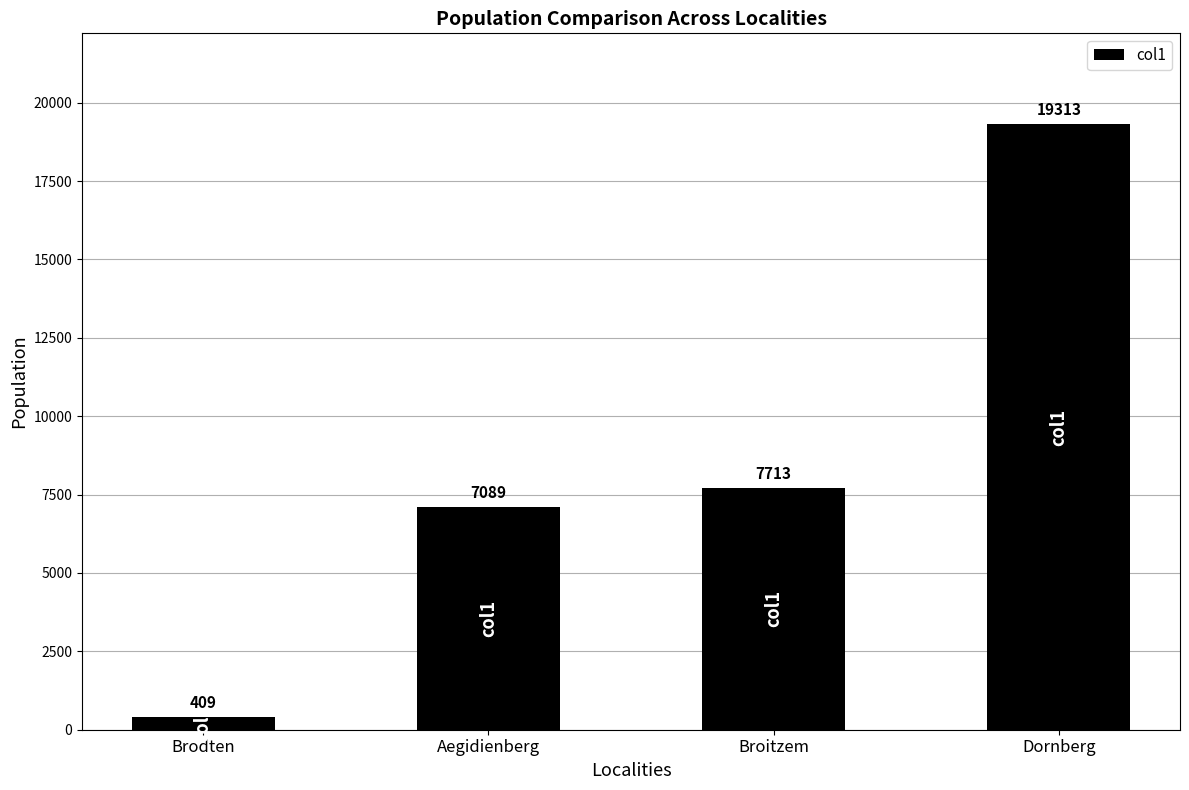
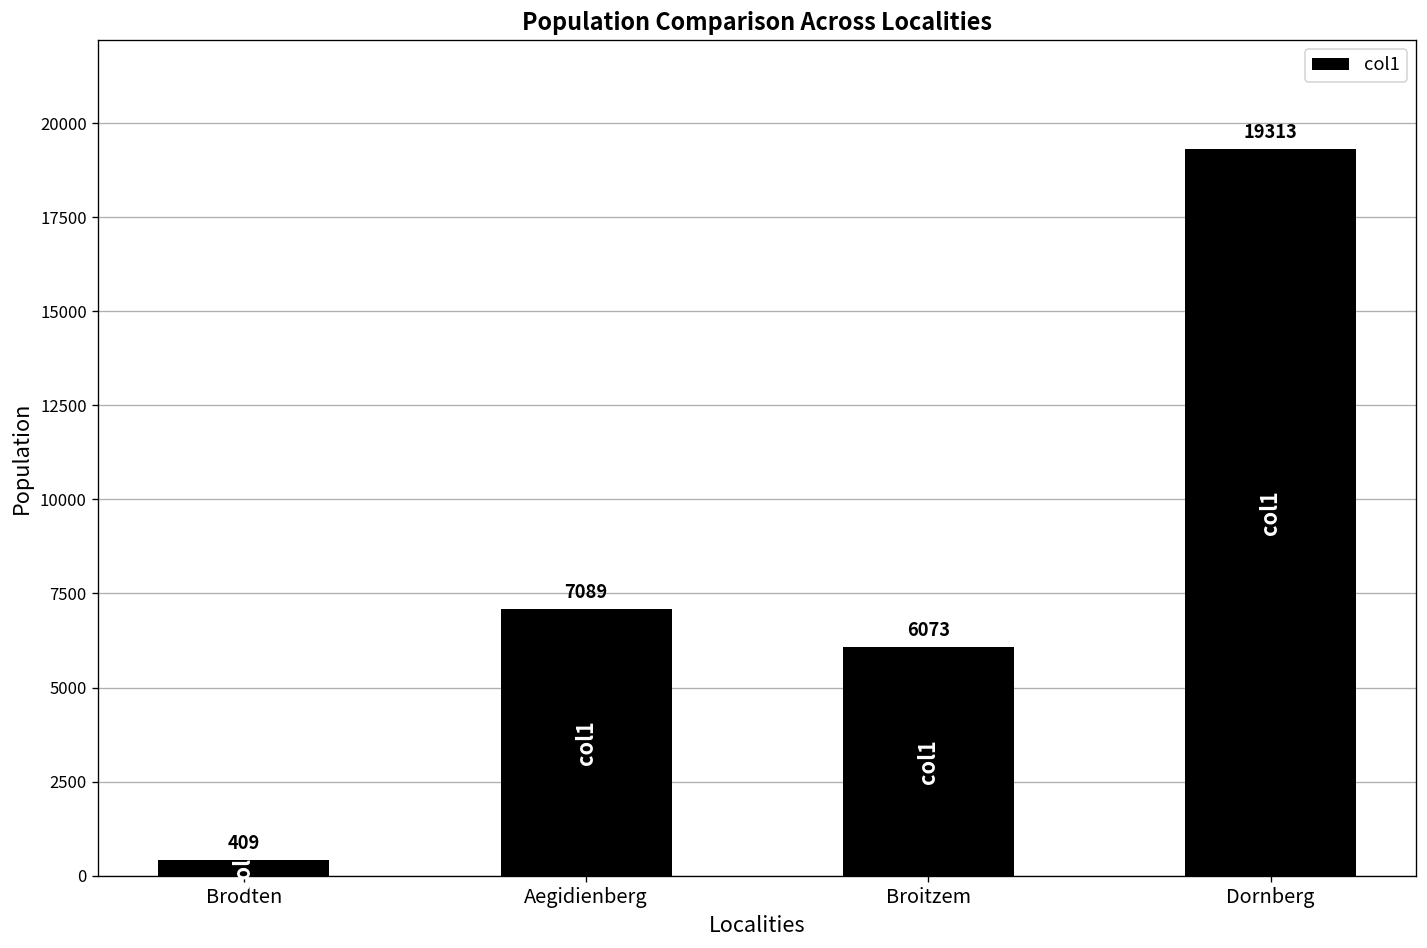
  {
    "Brodten": 409,
    "Aegidienberg": 7089,
-   "Broitzem": 7713,
+   "Broitzem": 6073,
    "Dornberg": 19313
  }
